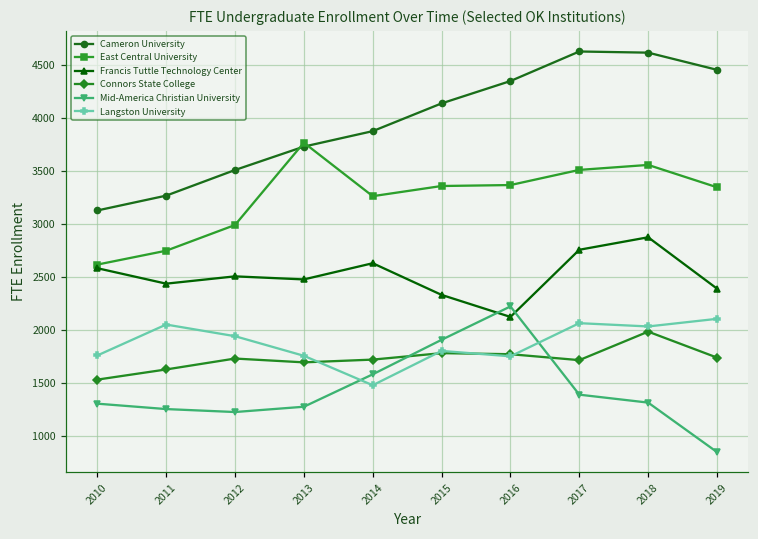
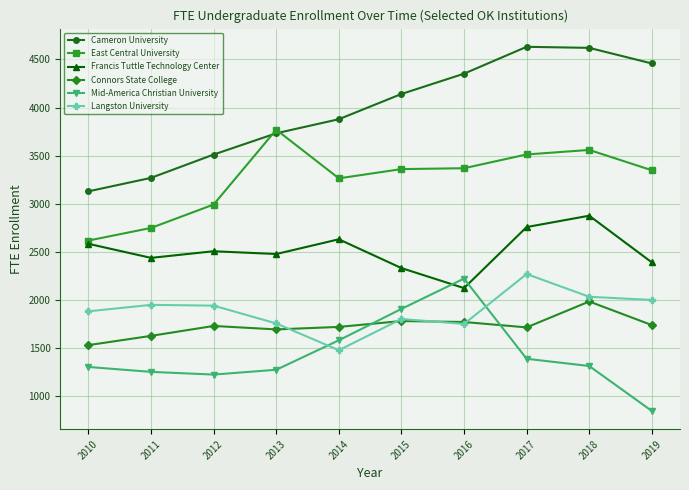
  {
    "Mid-America Christian University": {
      "2010": 1300,
      "2011": 1300,
      "2012": 1200,
      "2013": 1300,
      "2014": 1600,
      "2015": 1900,
      "2016": 2200,
      "2017": 1400,
      "2018": 1300,
      "2019": 800
    },
    "Langston University": {
-     "2010": 1800,
-     "2011": 2100,
+     "2010": 1900,
+     "2011": 2000,
      "2012": 1900,
      "2013": 1800,
      "2014": 1500,
-     "2017": 2100,
+     "2017": 2300,
      "2018": 2000,
-     "2019": 2100
+     "2019": 2000
    }
  }
